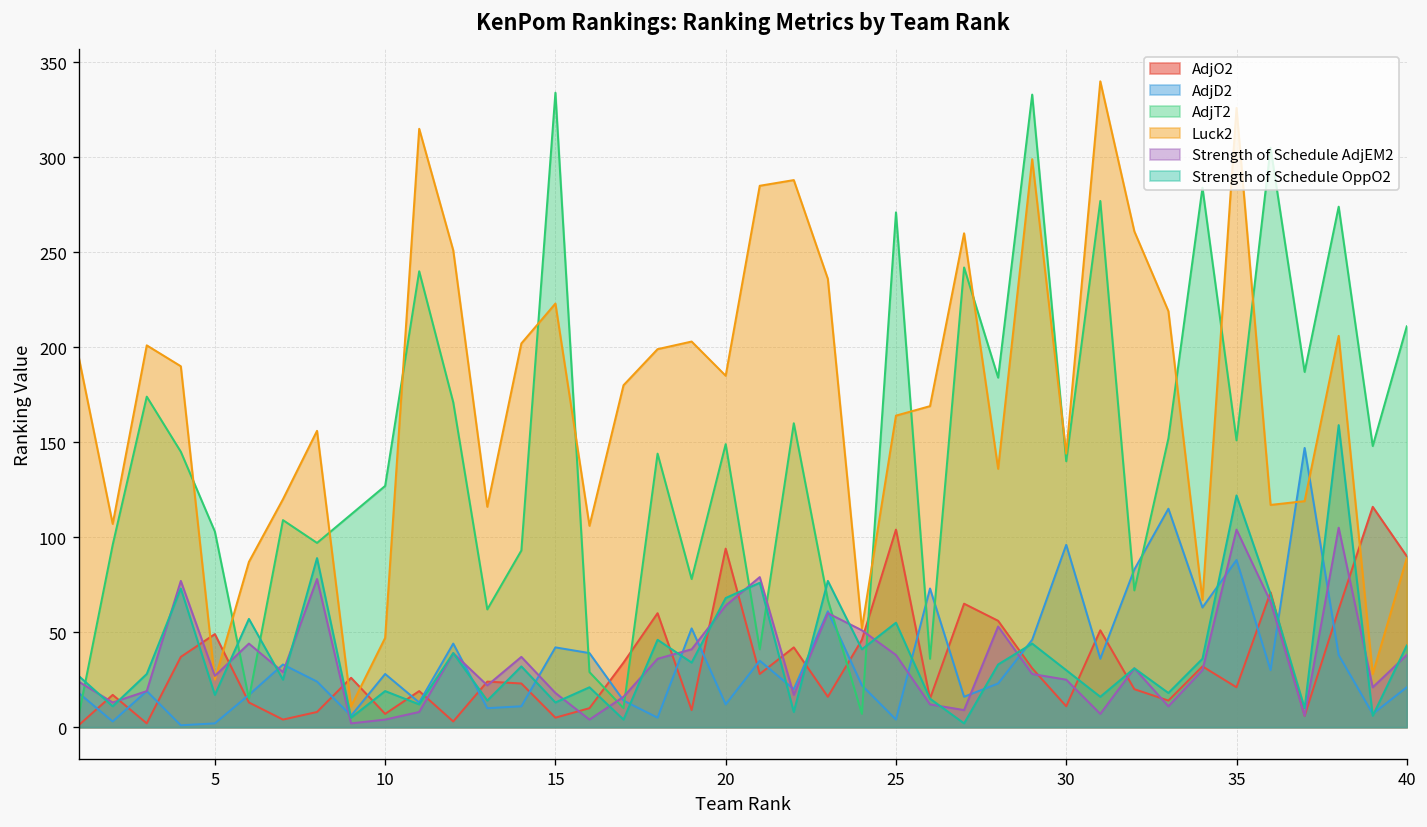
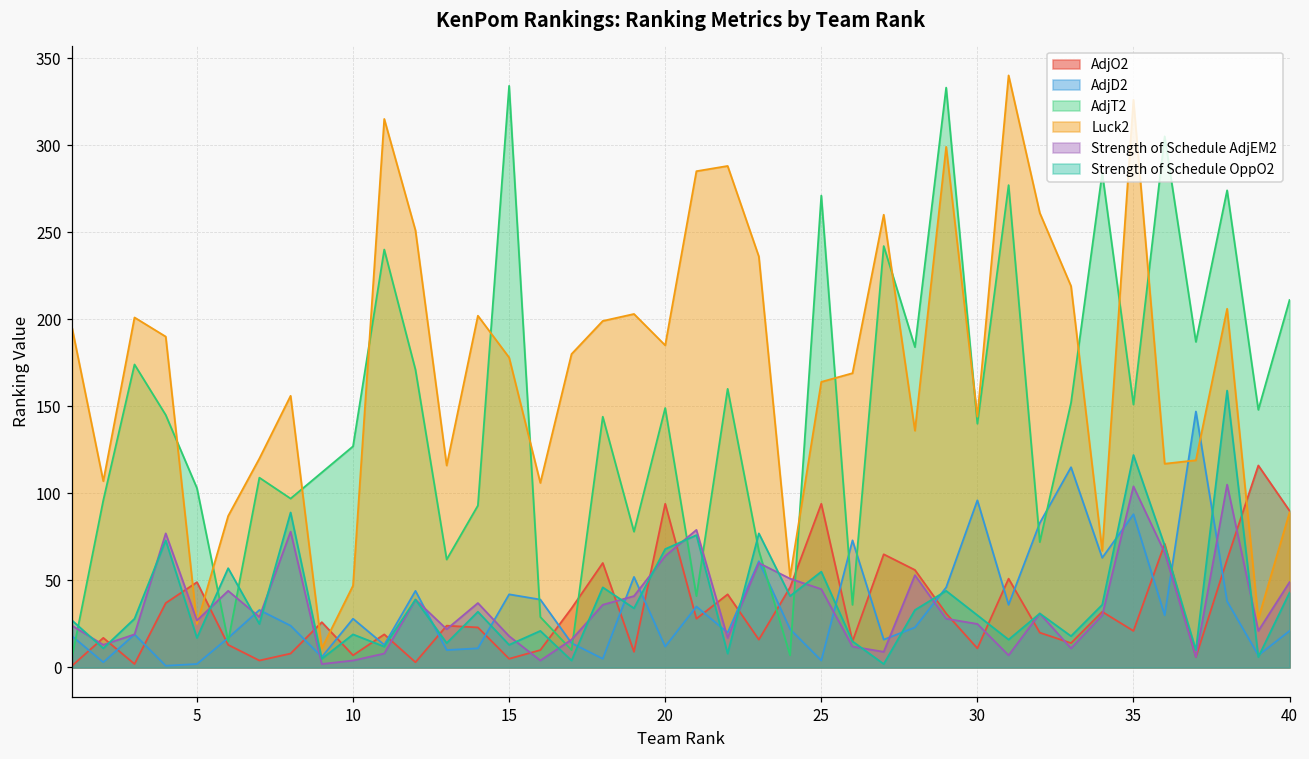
  {
    "AdjO2": {
      "5": 49,
      "10": 7,
      "15": 5,
      "20": 94,
-     "25": 104,
+     "25": 94,
      "30": 11,
      "35": 21
    },
    "Luck2": {
      "5": 25,
      "10": 47,
-     "15": 223,
+     "15": 178,
      "20": 185,
      "25": 164,
      "30": 144
    },
    "Strength of Schedule AdjEM2": {
      "5": 27,
      "10": 4,
      "15": 18,
      "20": 64,
-     "25": 38,
+     "25": 45,
      "30": 25,
      "35": 104,
-     "40": 38
+     "40": 49
    }
  }
